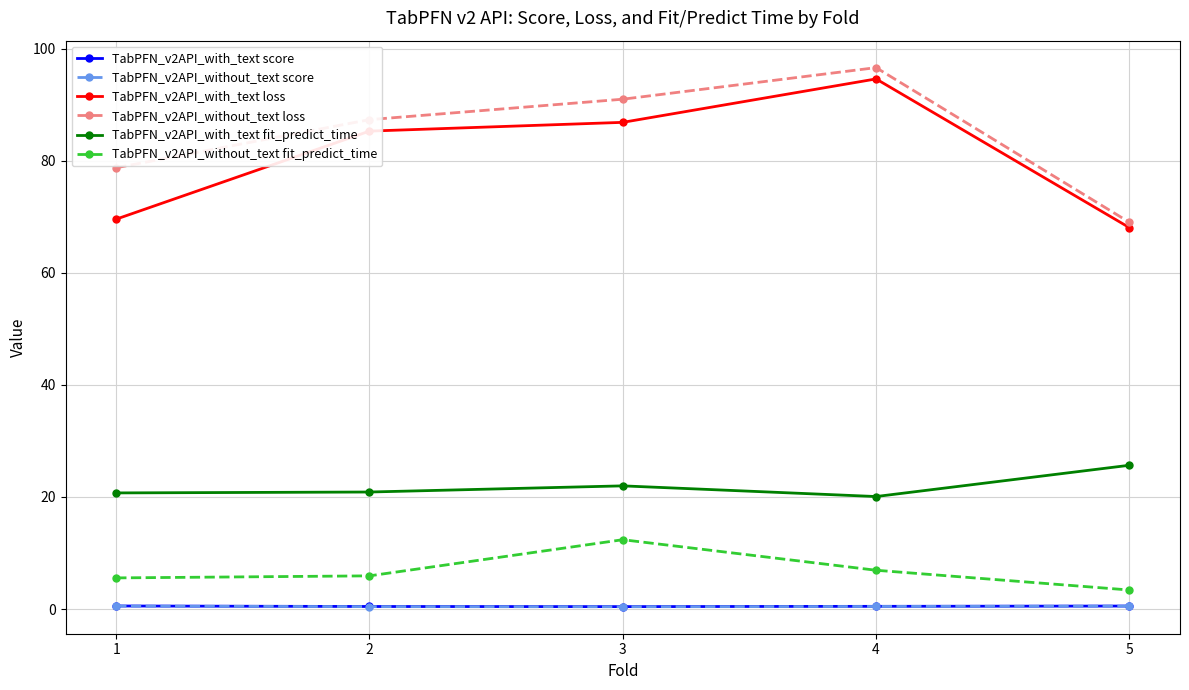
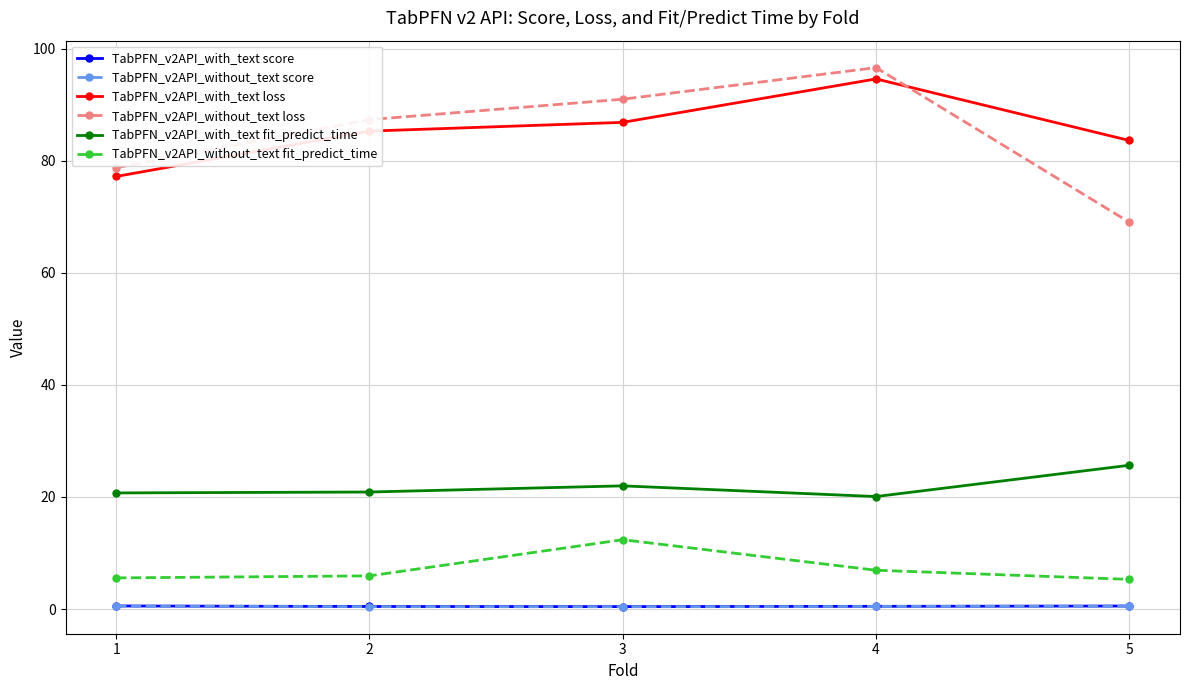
  {
    "TabPFN_v2API_with_text loss": {
-     "1": 70,
+     "1": 77,
      "3": 87,
      "4": 95,
-     "5": 68
+     "5": 84
    },
    "TabPFN_v2API_without_text loss": {
      "1": 79,
      "3": 91,
      "4": 97,
      "5": 69
    },
    "TabPFN_v2API_with_text fit_predict_time": {
      "1": 21,
      "2": 21,
      "3": 22,
      "4": 20,
      "5": 26
    },
    "TabPFN_v2API_without_text fit_predict_time": {
      "1": 6,
      "2": 6,
      "3": 12,
      "4": 7,
-     "5": 3
+     "5": 5
    }
  }
